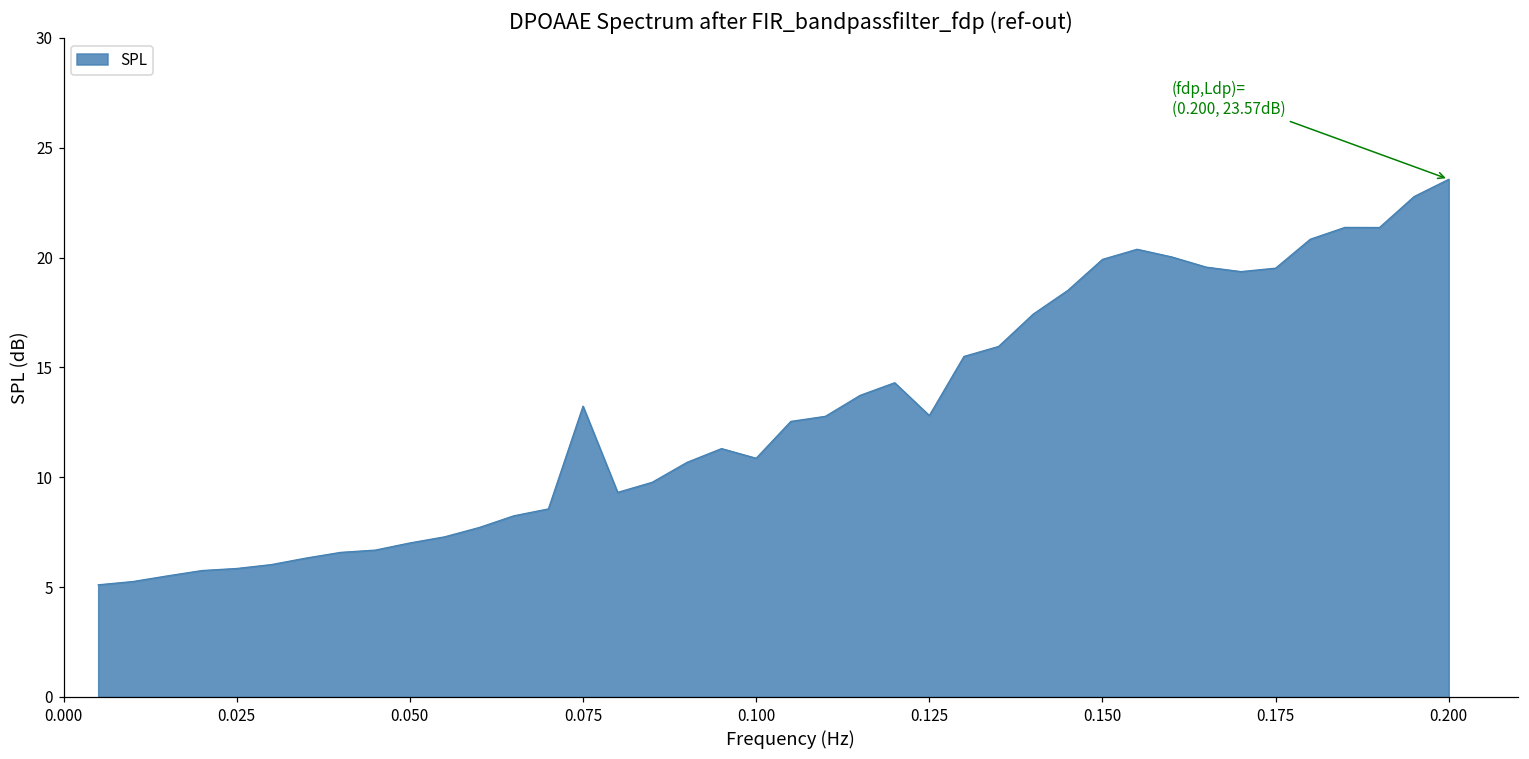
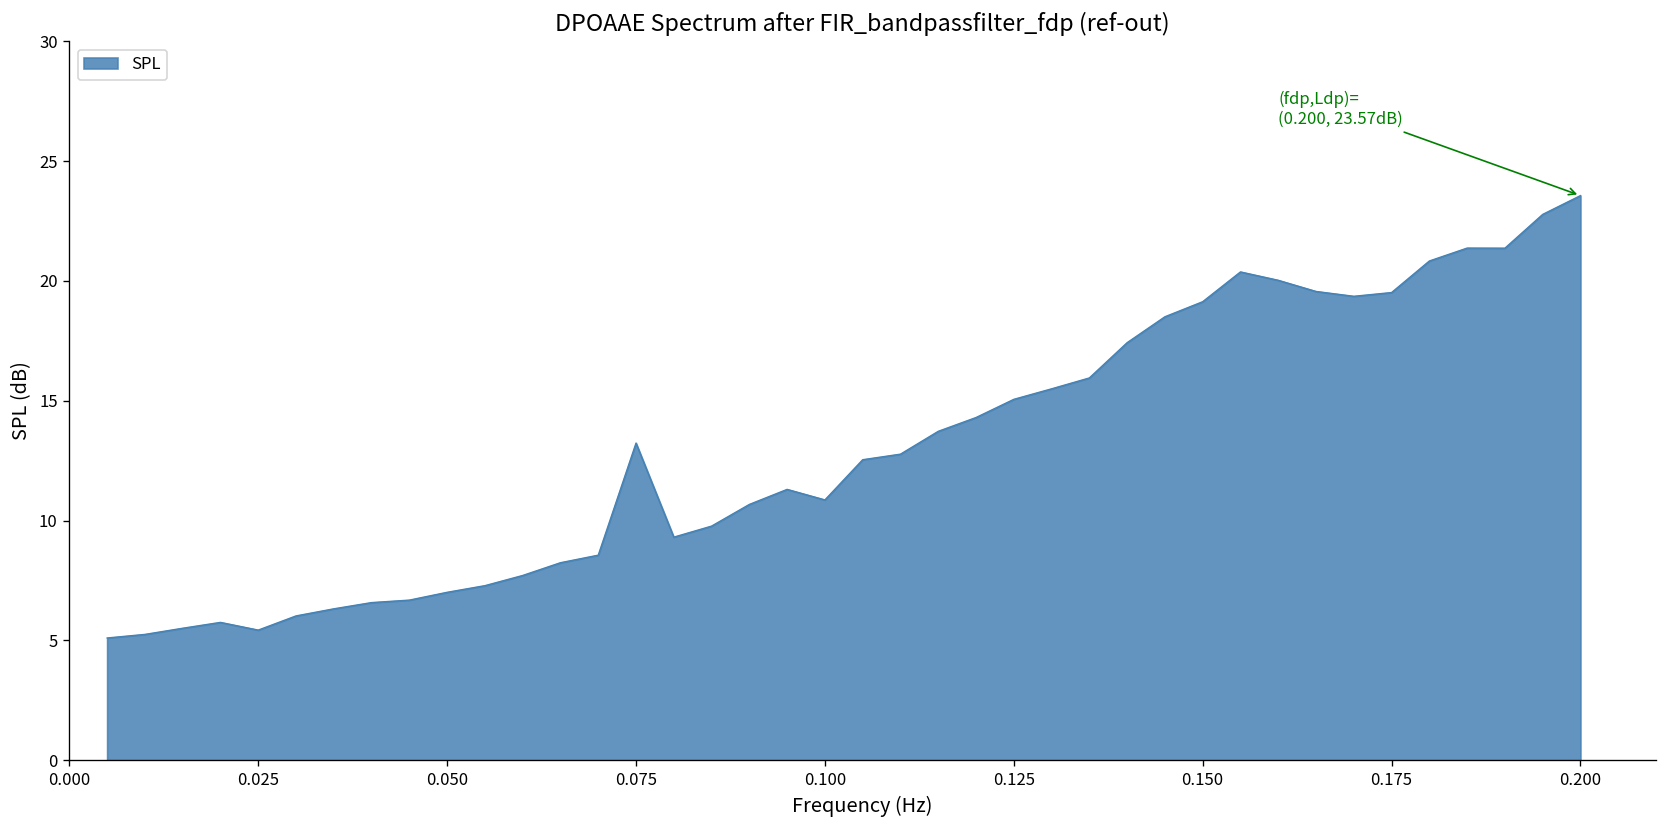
  {
-   "0.025": 5.8,
+   "0.025": 5.4,
    "0.050": 7.0,
    "0.075": 13.2,
    "0.100": 10.9,
-   "0.125": 12.8,
-   "0.150": 19.9,
+   "0.125": 15.1,
+   "0.150": 19.1,
    "0.175": 19.5
  }
